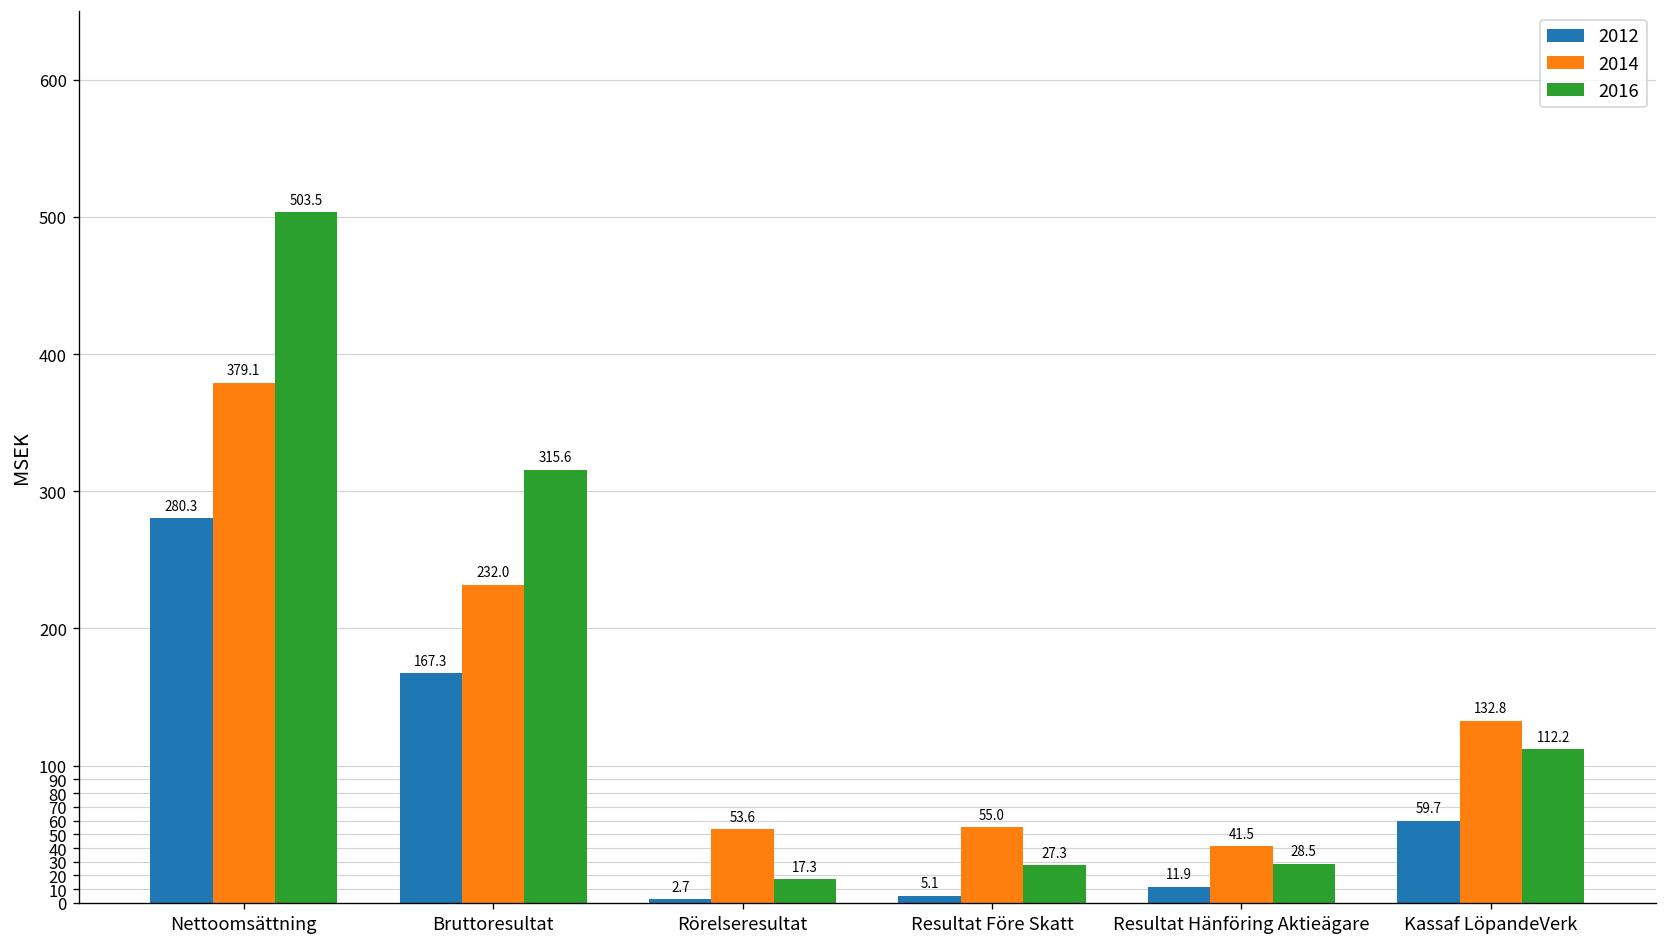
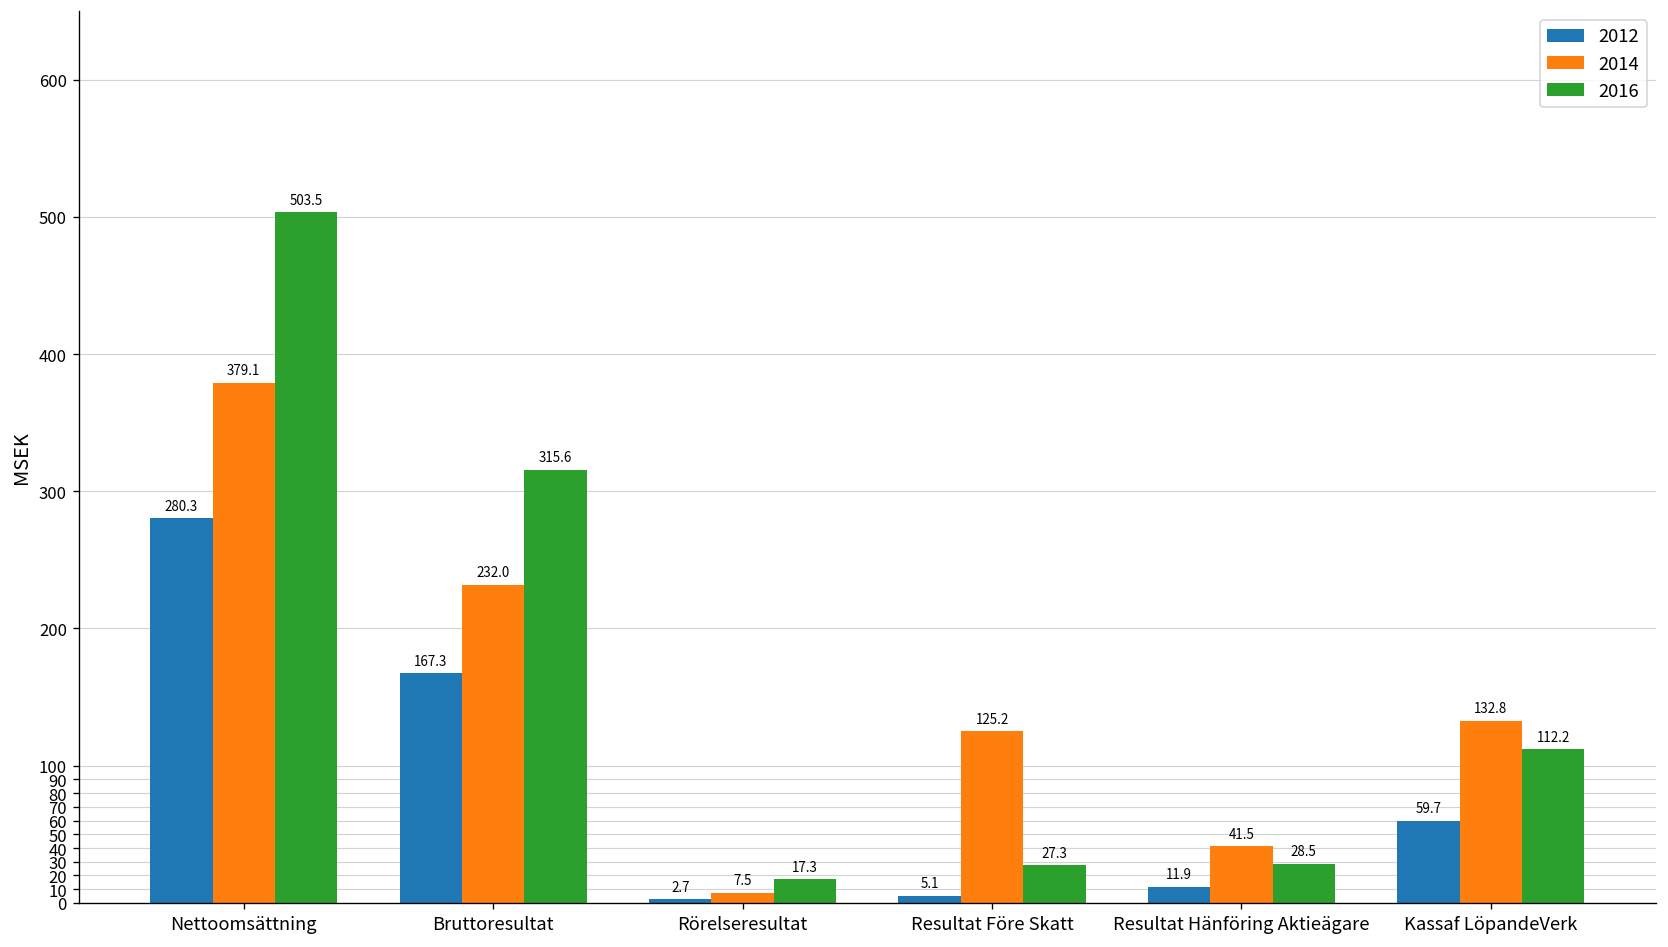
  {
    "2012": {
      "Nettoomsättning": 280.3,
      "Bruttoresultat": 167.3,
      "Rörelseresultat": 2.7,
      "Resultat Före Skatt": 5.1,
      "Resultat Hänföring Aktieägare": 11.9,
      "Kassaf LöpandeVerk": 59.7
    },
    "2014": {
      "Nettoomsättning": 379.1,
      "Bruttoresultat": 232.0,
-     "Rörelseresultat": 53.6,
-     "Resultat Före Skatt": 55.0,
+     "Rörelseresultat": 7.5,
+     "Resultat Före Skatt": 125.2,
      "Resultat Hänföring Aktieägare": 41.5,
      "Kassaf LöpandeVerk": 132.8
    },
    "2016": {
      "Nettoomsättning": 503.5,
      "Bruttoresultat": 315.6,
      "Rörelseresultat": 17.3,
      "Resultat Före Skatt": 27.3,
      "Resultat Hänföring Aktieägare": 28.5,
      "Kassaf LöpandeVerk": 112.2
    }
  }
